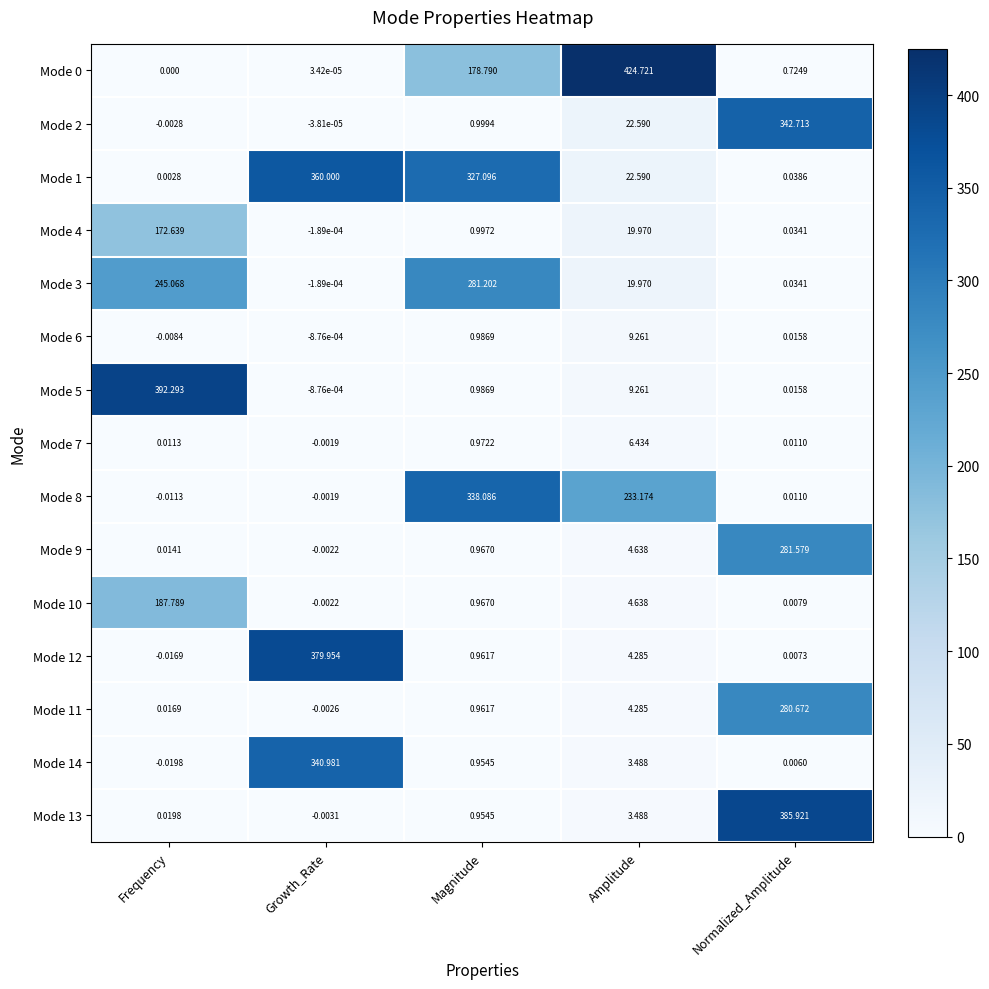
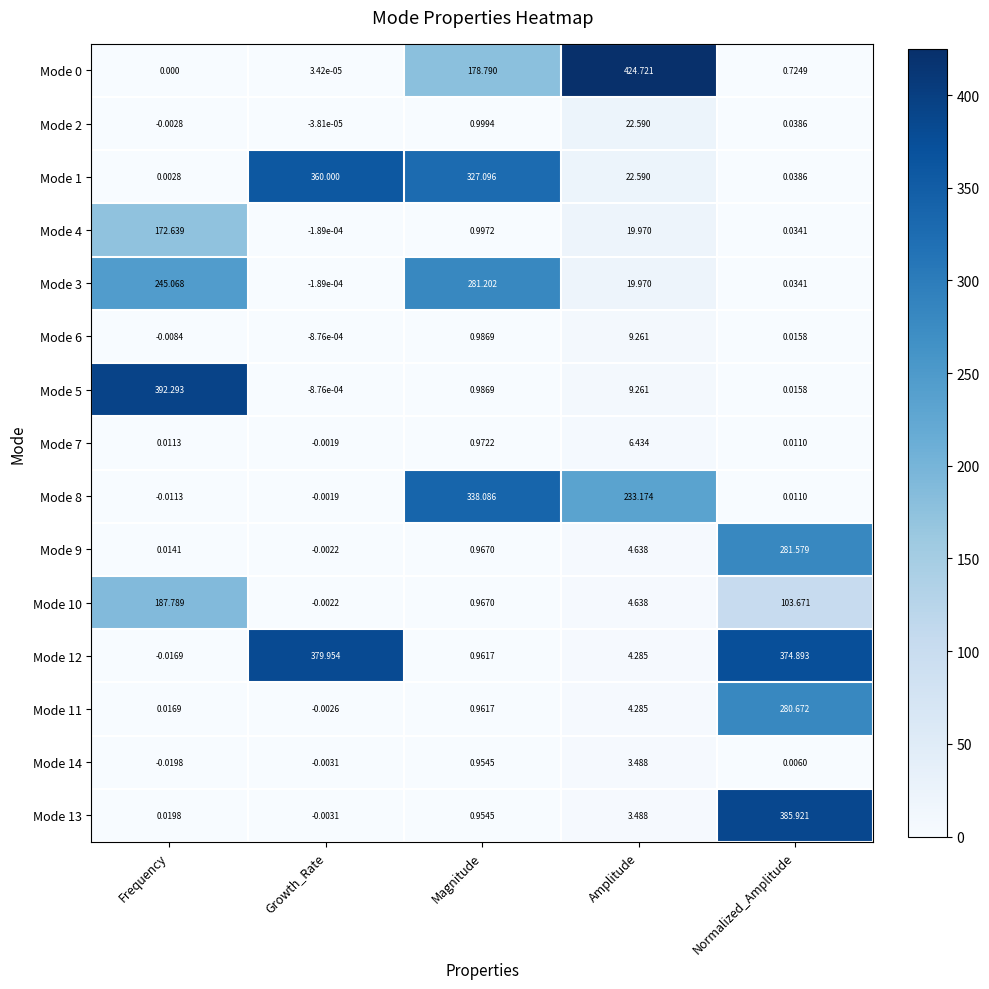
  {
    "Mode 0": {
      "Frequency": "0.000",
      "Growth_Rate": "3.42e-05",
      "Magnitude": "178.790",
      "Amplitude": "424.721",
      "Normalized_Amplitude": "0.7249"
    },
    "Mode 2": {
      "Frequency": "-0.0028",
      "Growth_Rate": "-3.81e-05",
      "Magnitude": "0.9994",
      "Amplitude": "22.590",
-     "Normalized_Amplitude": "342.713"
+     "Normalized_Amplitude": "0.0386"
    },
    "Mode 1": {
      "Frequency": "0.0028",
      "Growth_Rate": "360.000",
      "Magnitude": "327.096",
      "Amplitude": "22.590",
      "Normalized_Amplitude": "0.0386"
    },
    "Mode 4": {
      "Frequency": "172.639",
      "Growth_Rate": "-1.89e-04",
      "Magnitude": "0.9972",
      "Amplitude": "19.970",
      "Normalized_Amplitude": "0.0341"
    },
    "Mode 3": {
      "Frequency": "245.068",
      "Growth_Rate": "-1.89e-04",
      "Magnitude": "281.202",
      "Amplitude": "19.970",
      "Normalized_Amplitude": "0.0341"
    },
    "Mode 6": {
      "Frequency": "-0.0084",
      "Growth_Rate": "-8.76e-04",
      "Magnitude": "0.9869",
      "Amplitude": "9.261",
      "Normalized_Amplitude": "0.0158"
    },
    "Mode 5": {
      "Frequency": "392.293",
      "Growth_Rate": "-8.76e-04",
      "Magnitude": "0.9869",
      "Amplitude": "9.261",
      "Normalized_Amplitude": "0.0158"
    },
    "Mode 7": {
      "Frequency": "0.0113",
      "Growth_Rate": "-0.0019",
      "Magnitude": "0.9722",
      "Amplitude": "6.434",
      "Normalized_Amplitude": "0.0110"
    },
    "Mode 8": {
      "Frequency": "-0.0113",
      "Growth_Rate": "-0.0019",
      "Magnitude": "338.086",
      "Amplitude": "233.174",
      "Normalized_Amplitude": "0.0110"
    },
    "Mode 9": {
      "Frequency": "0.0141",
      "Growth_Rate": "-0.0022",
      "Magnitude": "0.9670",
      "Amplitude": "4.638",
      "Normalized_Amplitude": "281.579"
    },
    "Mode 10": {
      "Frequency": "187.789",
      "Growth_Rate": "-0.0022",
      "Magnitude": "0.9670",
      "Amplitude": "4.638",
-     "Normalized_Amplitude": "0.0079"
+     "Normalized_Amplitude": "103.671"
    },
    "Mode 12": {
      "Frequency": "-0.0169",
      "Growth_Rate": "379.954",
      "Magnitude": "0.9617",
      "Amplitude": "4.285",
-     "Normalized_Amplitude": "0.0073"
+     "Normalized_Amplitude": "374.893"
    },
    "Mode 11": {
      "Frequency": "0.0169",
      "Growth_Rate": "-0.0026",
      "Magnitude": "0.9617",
      "Amplitude": "4.285",
      "Normalized_Amplitude": "280.672"
    },
    "Mode 14": {
      "Frequency": "-0.0198",
-     "Growth_Rate": "340.981",
+     "Growth_Rate": "-0.0031",
      "Magnitude": "0.9545",
      "Amplitude": "3.488",
      "Normalized_Amplitude": "0.0060"
    },
    "Mode 13": {
      "Frequency": "0.0198",
      "Growth_Rate": "-0.0031",
      "Magnitude": "0.9545",
      "Amplitude": "3.488",
      "Normalized_Amplitude": "385.921"
    }
  }
